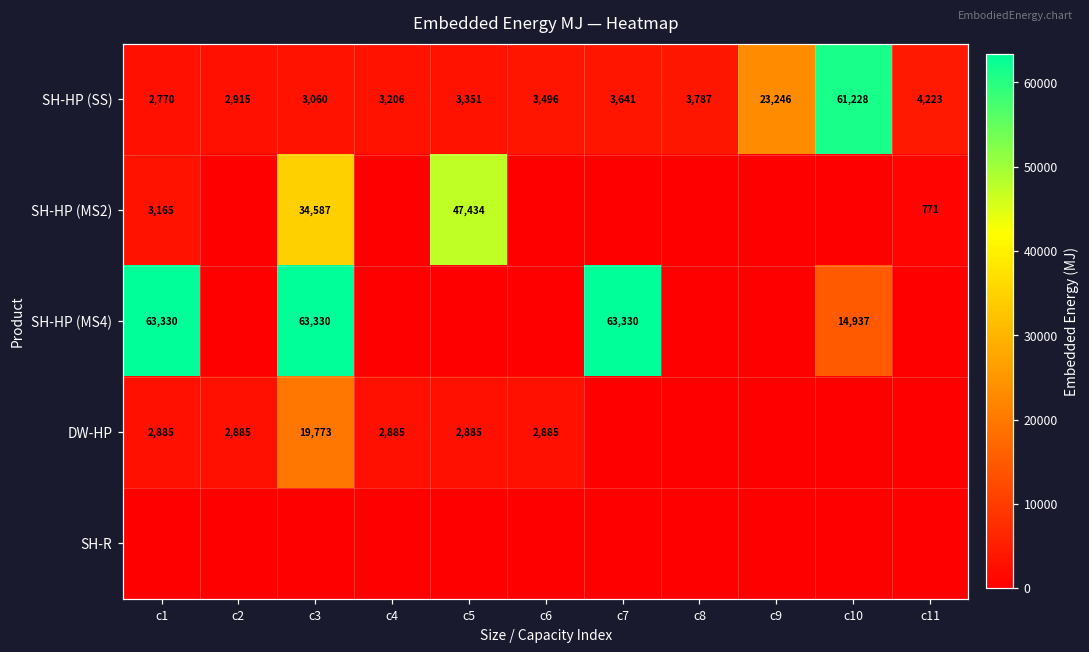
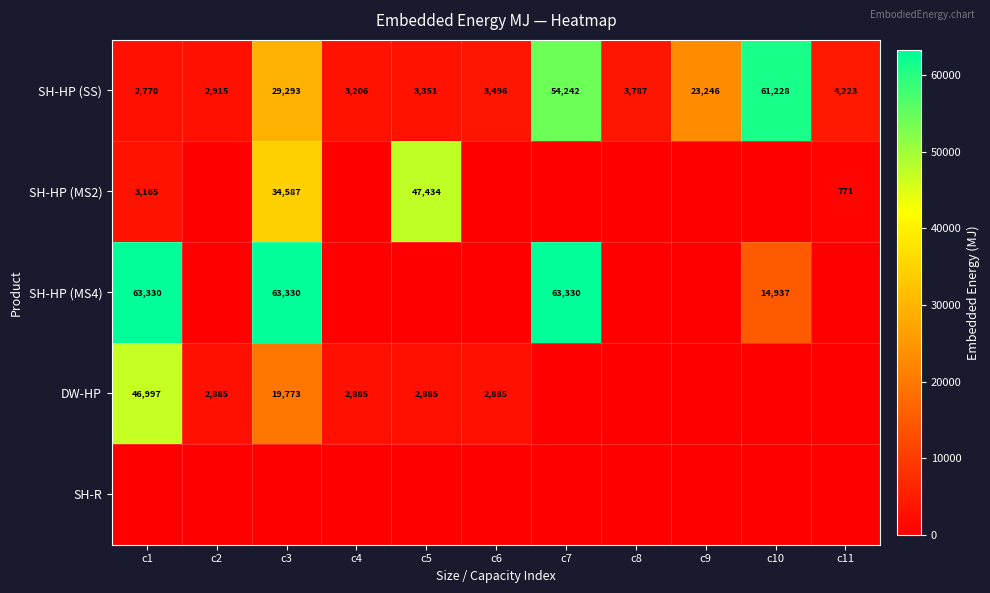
  {
    "SH-HP (SS)": {
      "c1": "2,770",
      "c2": "2,915",
-     "c3": "3,060",
+     "c3": "29,293",
      "c4": "3,206",
      "c5": "3,351",
      "c6": "3,496",
-     "c7": "3,641",
+     "c7": "54,242",
      "c8": "3,787",
      "c9": "23,246",
      "c10": "61,228",
      "c11": "4,223"
    },
    "SH-HP (MS2)": {
      "c1": "3,165",
      "c3": "34,587",
      "c5": "47,434",
      "c11": "771"
    },
    "SH-HP (MS4)": {
      "c1": "63,330",
      "c3": "63,330",
      "c7": "63,330",
      "c10": "14,937"
    },
    "DW-HP": {
-     "c1": "2,885",
+     "c1": "46,997",
      "c2": "2,885",
      "c3": "19,773",
      "c4": "2,885",
      "c5": "2,885",
      "c6": "2,885"
    }
  }
